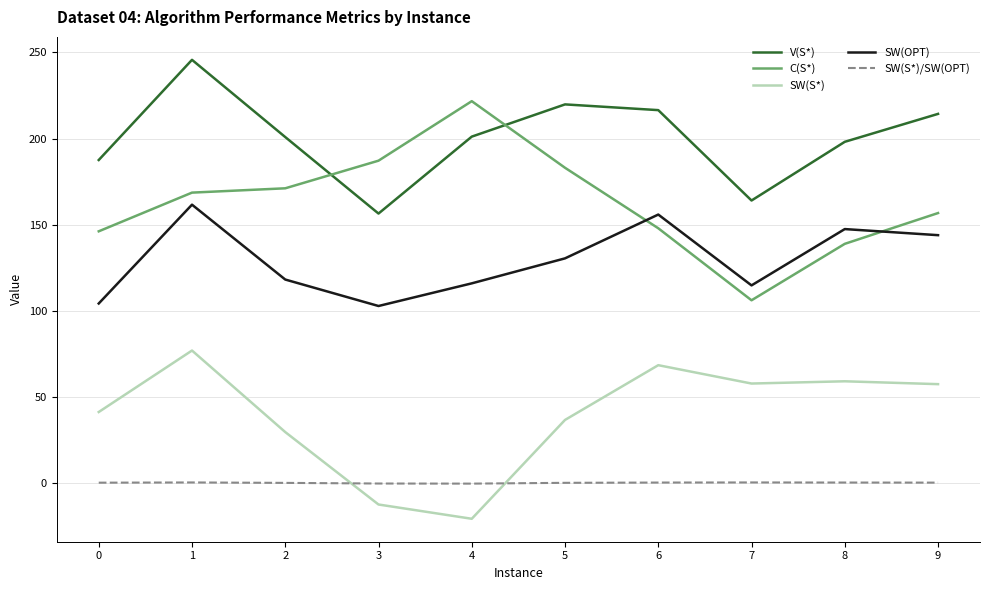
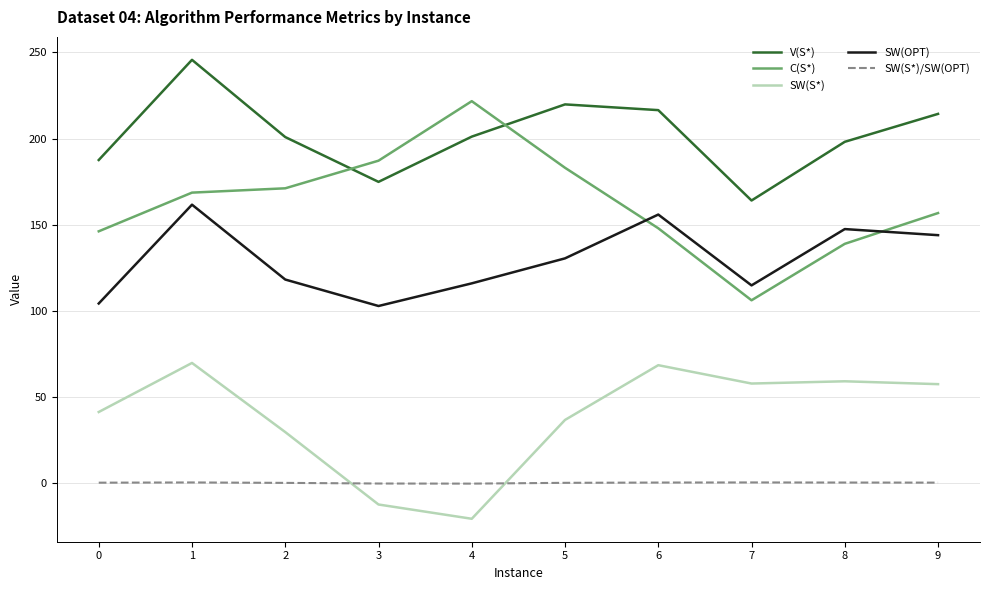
  {
    "V(S*)": {
      "0": 188,
      "1": 246,
      "2": 201,
-     "3": 156,
+     "3": 175,
      "4": 201,
      "5": 220,
      "6": 216,
      "7": 164,
      "8": 198,
      "9": 214
    },
    "SW(S*)": {
      "0": 41,
-     "1": 77,
+     "1": 70,
      "2": 30,
      "3": -12,
      "4": -21,
      "5": 37,
      "6": 69,
      "7": 58,
      "8": 59,
      "9": 58
    },
    "SW(OPT)": {
      "0": 104,
      "1": 162,
      "2": 118,
      "3": 103,
      "4": 116,
      "5": 130,
      "6": 156,
      "7": 115,
      "8": 147,
      "9": 144
    }
  }
